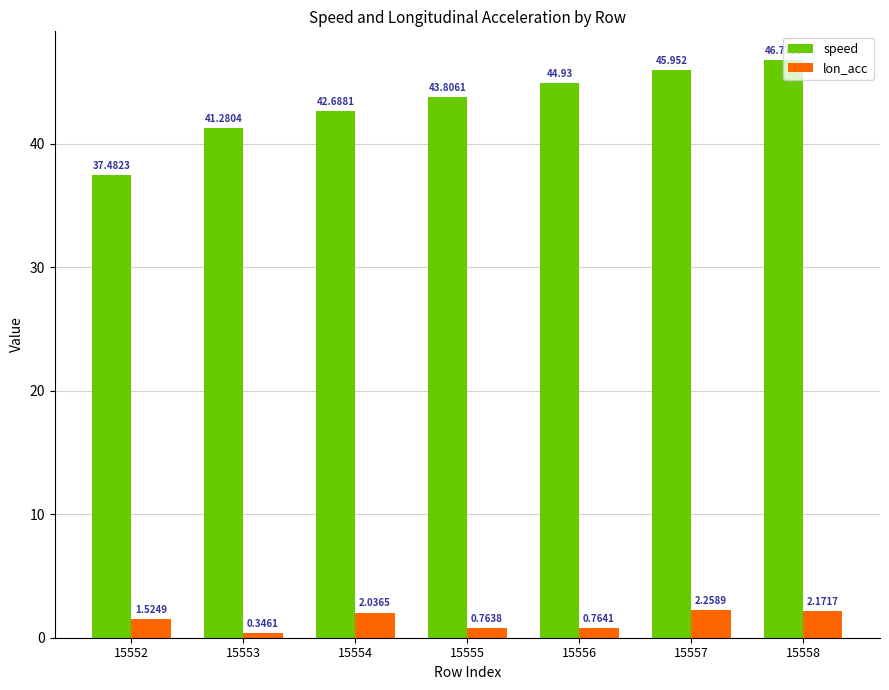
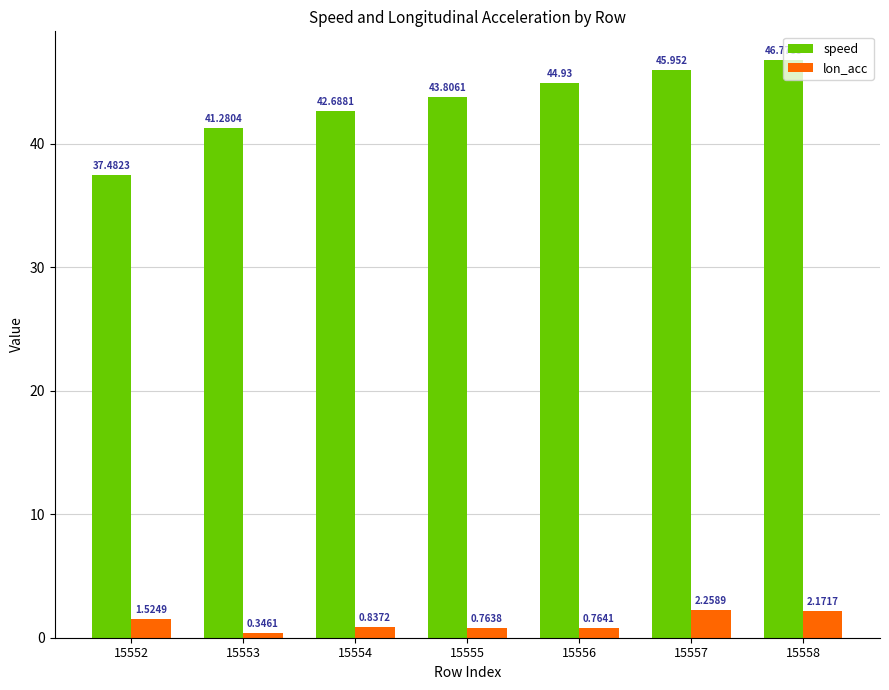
  {
    "speed": {
      "15552": 37.4823,
      "15553": 41.2804,
      "15554": 42.6881,
      "15555": 43.8061,
      "15556": 44.93,
      "15557": 45.952
    },
    "lon_acc": {
      "15552": 1.5249,
      "15553": 0.3461,
-     "15554": 2.0365,
+     "15554": 0.8372,
      "15555": 0.7638,
      "15556": 0.7641,
      "15557": 2.2589,
      "15558": 2.1717
    }
  }
